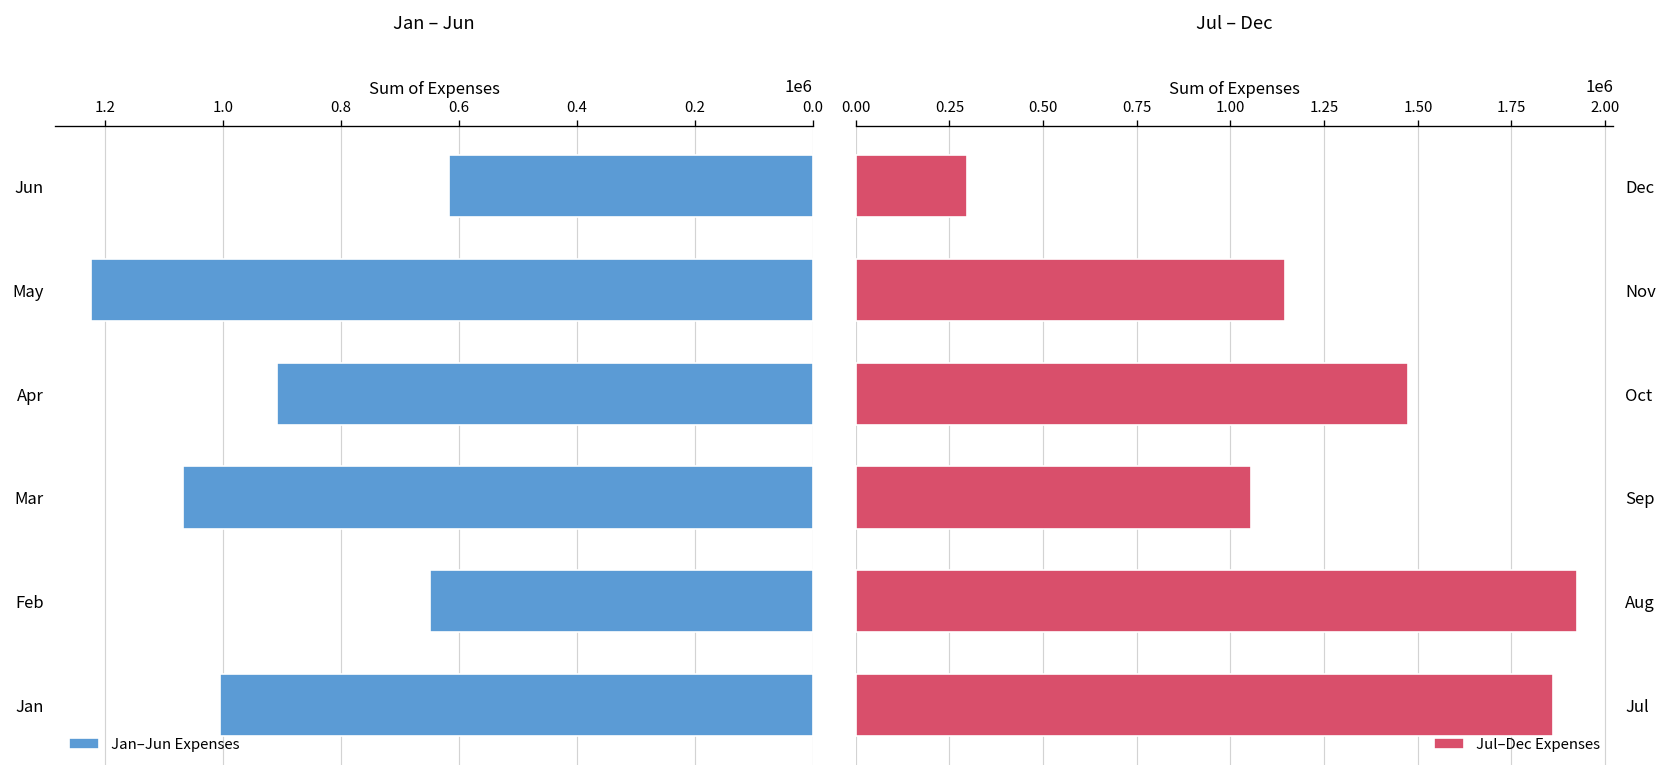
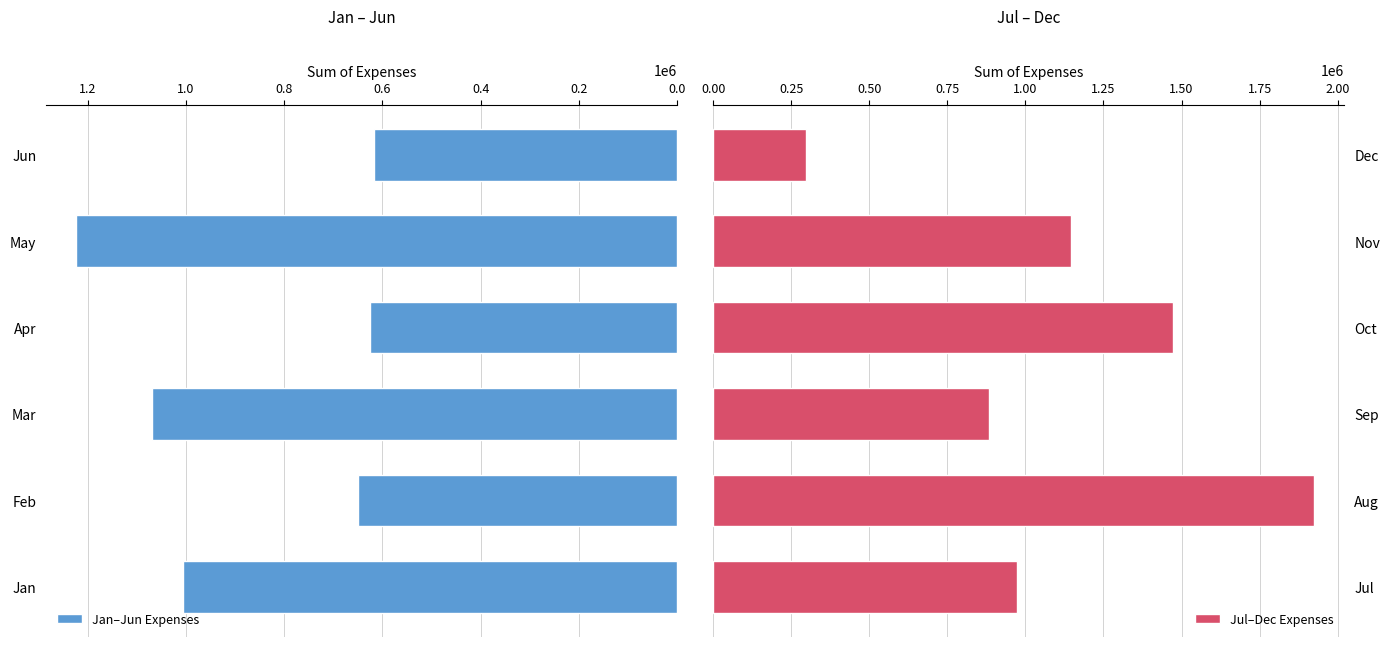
  {
    "Jan – Jun": {
      "Jun": 620000,
      "May": 1220000,
-     "Apr": 910000,
+     "Apr": 630000,
      "Mar": 1070000,
      "Feb": 650000,
      "Jan": 1010000
    },
    "Jul – Dec": {
      "Dec": 300000,
      "Nov": 1150000,
      "Oct": 1470000,
-     "Sep": 1060000,
+     "Sep": 880000,
      "Aug": 1930000,
-     "Jul": 1860000
+     "Jul": 970000
    }
  }
